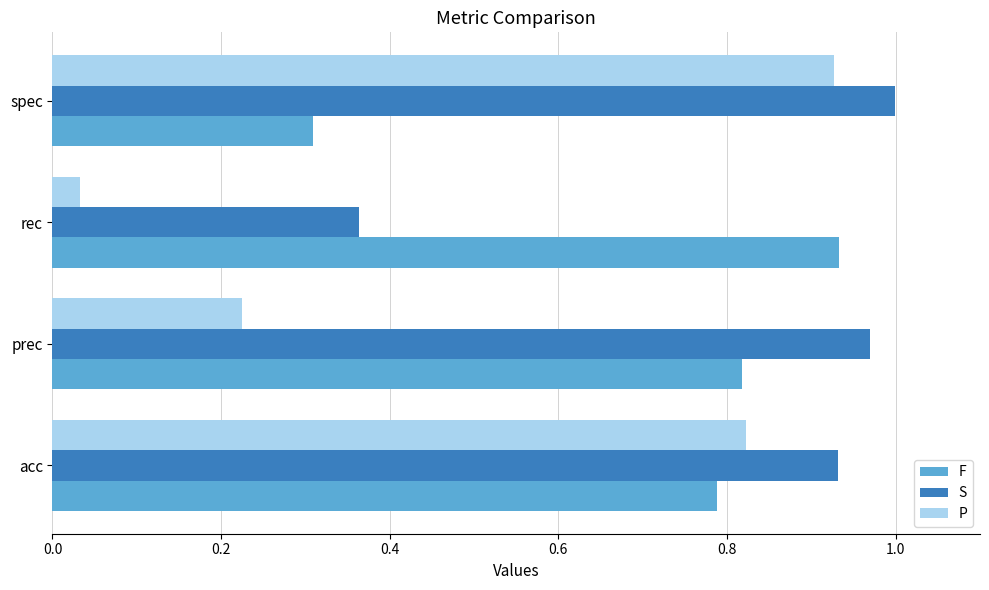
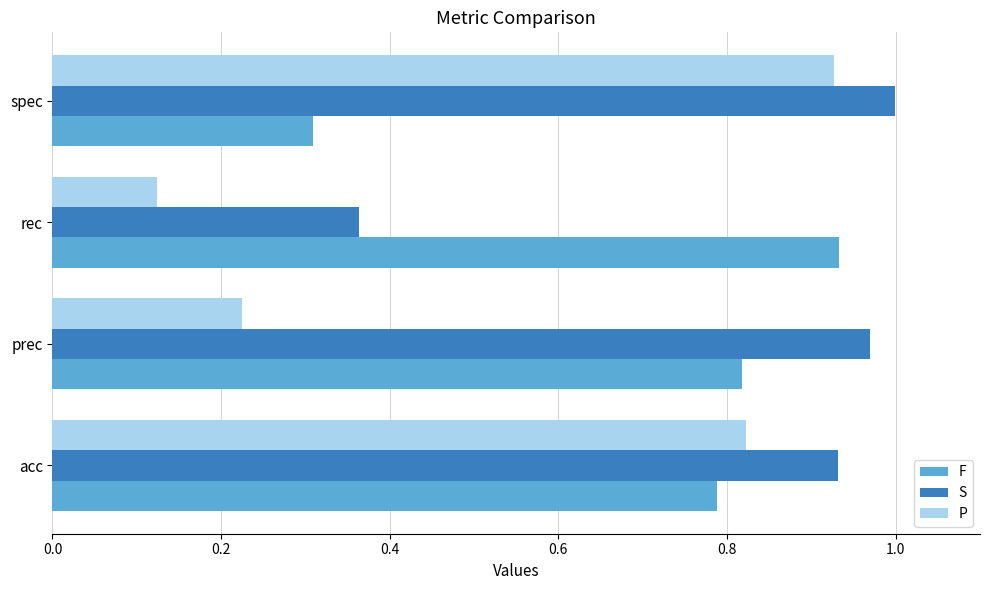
  {
    "P": {
      "spec": 0.93,
-     "rec": 0.03,
+     "rec": 0.12,
      "prec": 0.23,
      "acc": 0.82
    }
  }
